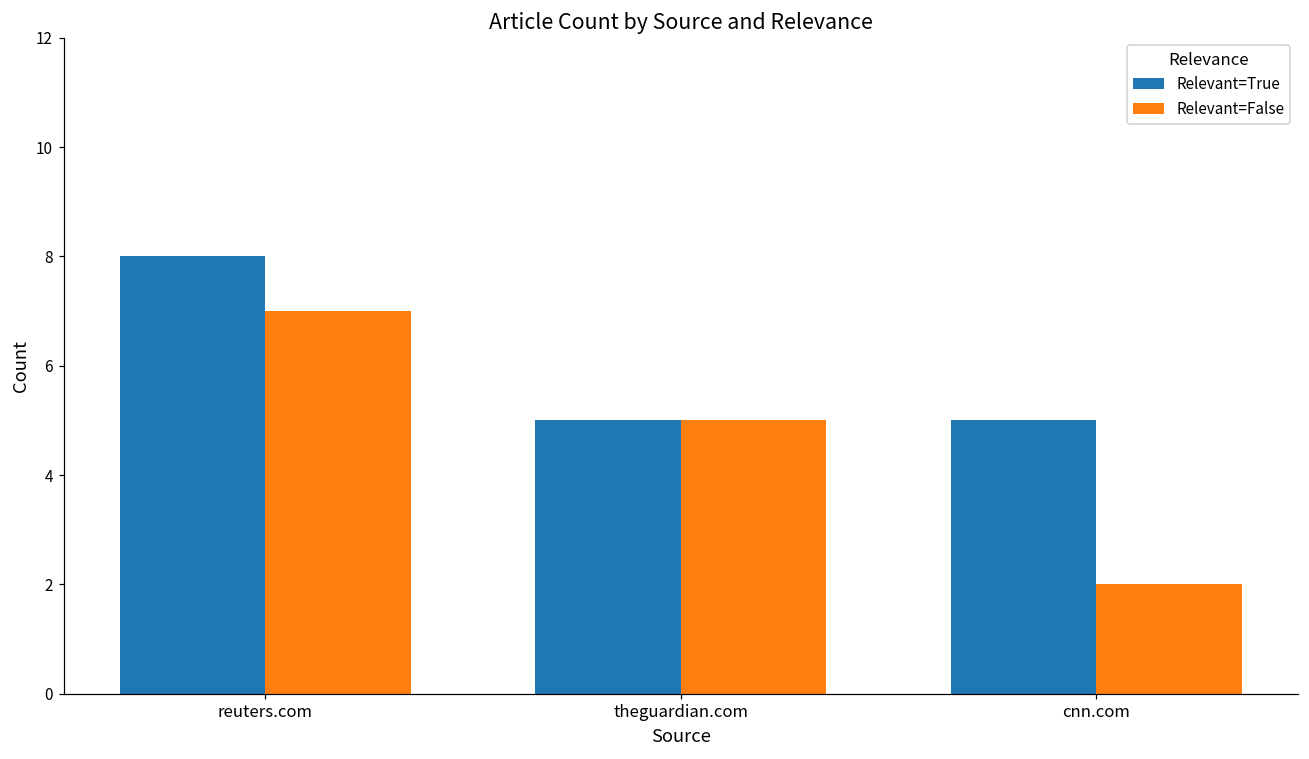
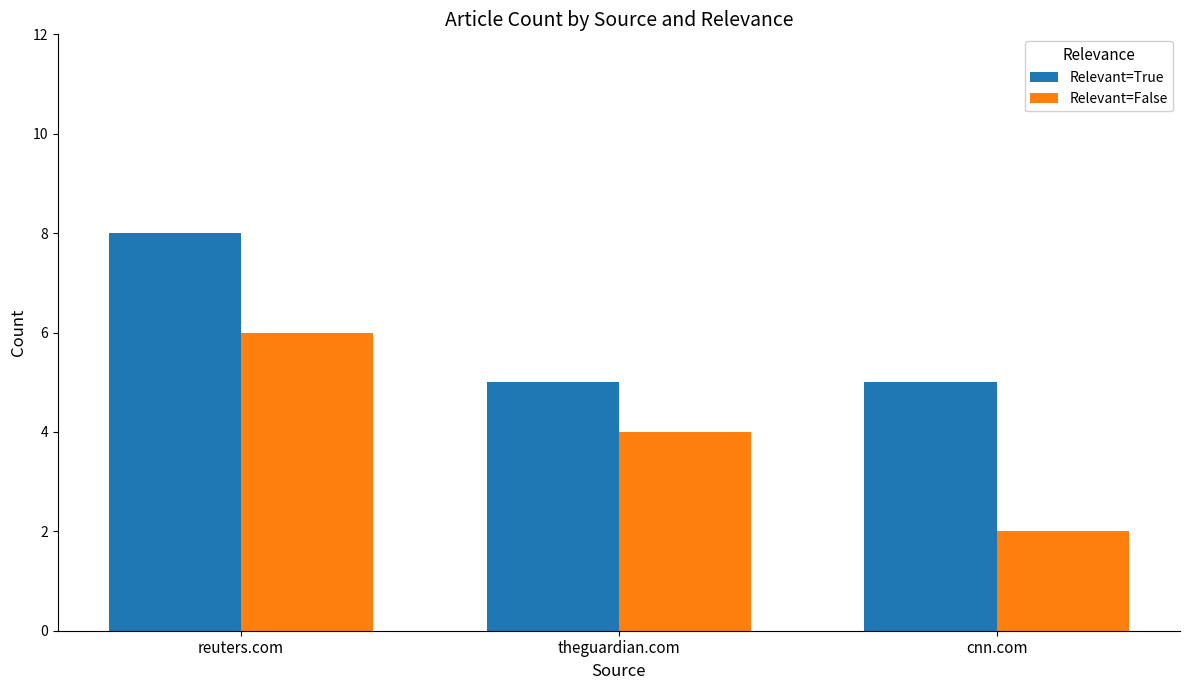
  {
    "Relevant=True": {
      "reuters.com": 8,
      "theguardian.com": 5,
      "cnn.com": 5
    },
    "Relevant=False": {
-     "reuters.com": 7,
-     "theguardian.com": 5,
+     "reuters.com": 6,
+     "theguardian.com": 4,
      "cnn.com": 2
    }
  }
